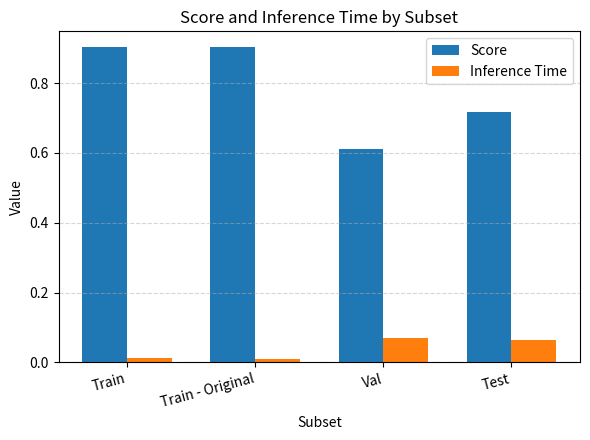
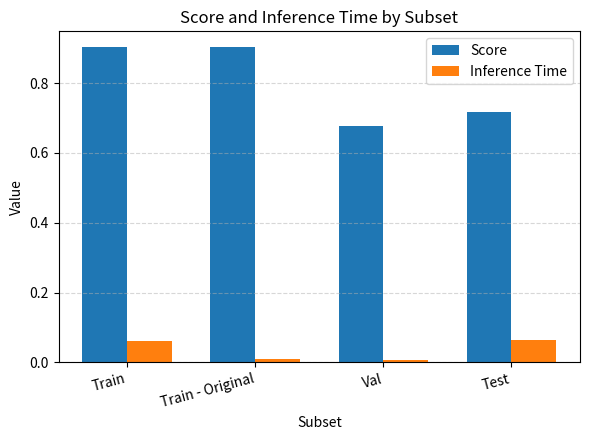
  {
    "Score": {
      "Train": 0.90,
      "Train - Original": 0.90,
-     "Val": 0.61,
+     "Val": 0.68,
      "Test": 0.72
    },
    "Inference Time": {
-     "Train": 0.01,
+     "Train": 0.06,
      "Train - Original": 0.01,
-     "Val": 0.07,
+     "Val": 0.01,
      "Test": 0.06
    }
  }
